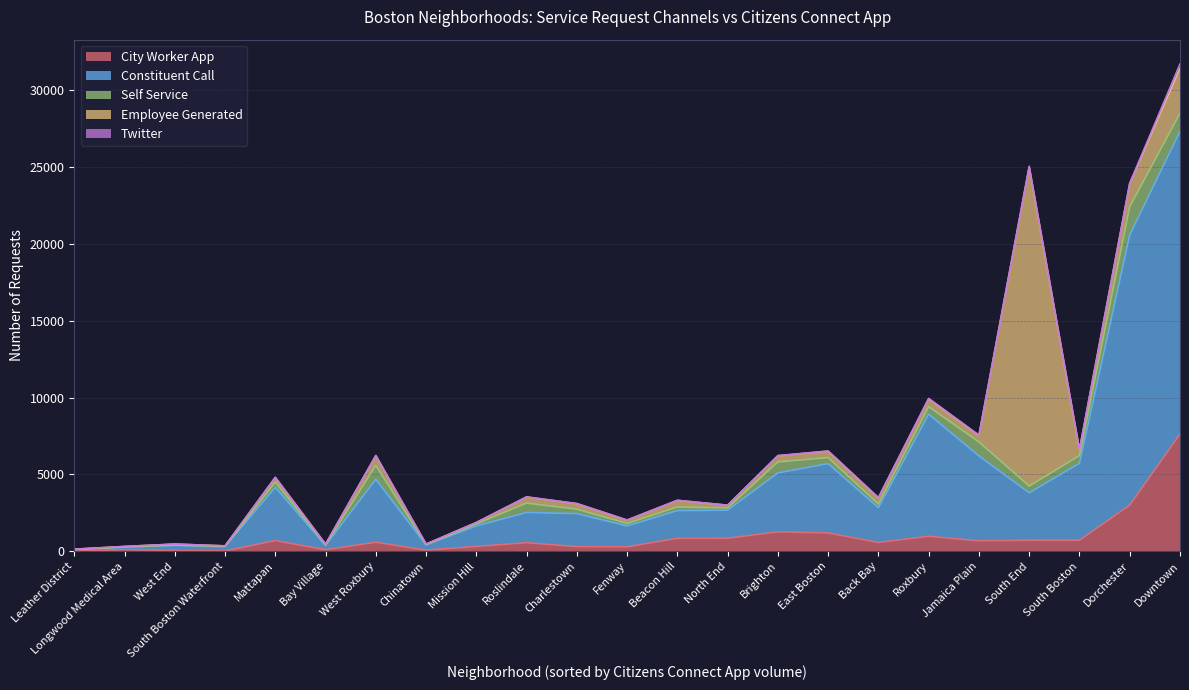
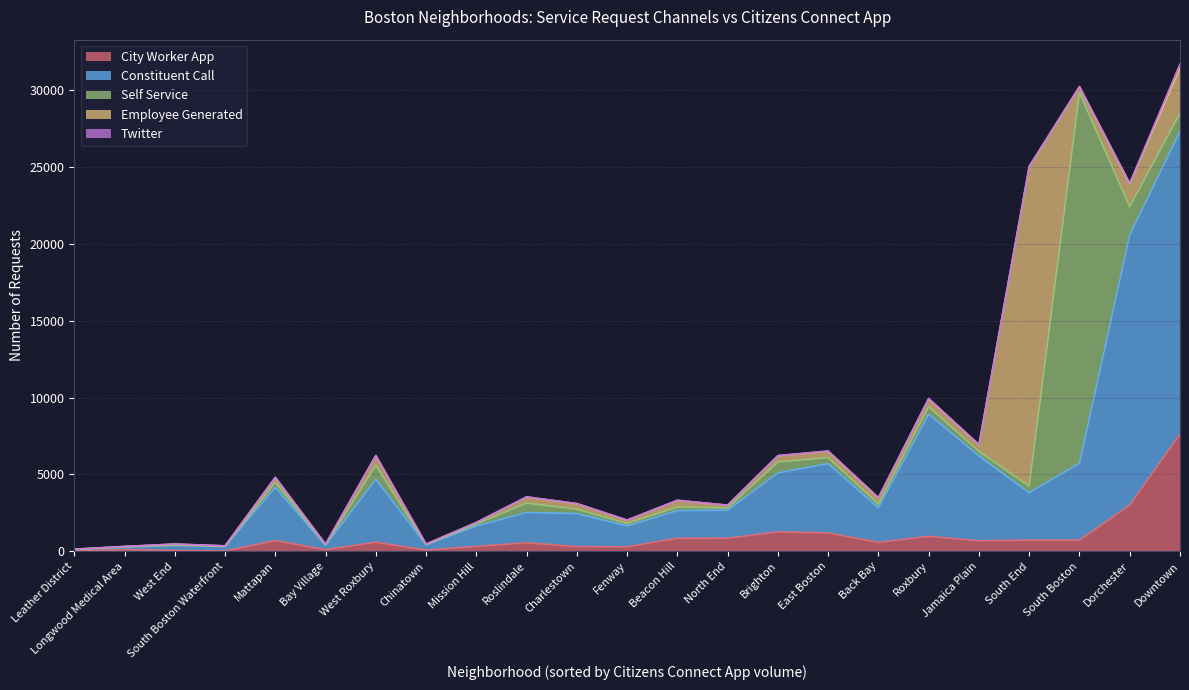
  {
    "City Worker App": {
      "Longwood Medical Area": 100,
      "West End": 100,
      "South Boston Waterfront": 0,
      "Mattapan": 700,
      "Bay Village": 100,
      "West Roxbury": 600,
      "Chinatown": 100,
      "Mission Hill": 300,
      "Roslindale": 600,
      "Charlestown": 300,
      "Fenway": 300,
      "Beacon Hill": 800,
      "North End": 900,
      "Brighton": 1300,
      "East Boston": 1200,
      "Back Bay": 600,
      "Roxbury": 1000,
      "Jamaica Plain": 700,
      "South End": 700,
      "South Boston": 700,
      "Dorchester": 3000,
      "Downtown": 7600
    },
    "Constituent Call": {
      "Mattapan": 3500,
      "West Roxbury": 4100,
      "Roslindale": 2000,
      "Charlestown": 2200,
      "Fenway": 1400,
      "Beacon Hill": 1800,
      "Brighton": 3800,
      "East Boston": 4500,
      "Back Bay": 2300,
      "Roxbury": 7900,
      "Jamaica Plain": 5500,
      "South End": 3100,
      "South Boston": 5000,
      "Dorchester": 17600,
      "Downtown": 19700
    },
    "Self Service": {
      "Mattapan": 300,
      "West Roxbury": 900,
      "Roslindale": 600,
      "Charlestown": 300,
      "Fenway": 200,
      "Beacon Hill": 200,
      "Brighton": 700,
      "East Boston": 400,
      "Back Bay": 200,
      "Roxbury": 500,
-     "Jamaica Plain": 900,
+     "Jamaica Plain": 300,
      "South End": 400,
-     "South Boston": 500,
+     "South Boston": 24100,
      "Dorchester": 1800,
      "Downtown": 1200
    },
    "Employee Generated": {
      "Downtown": 2900
    },
    "Twitter": {
      "Downtown": 300
    }
  }
